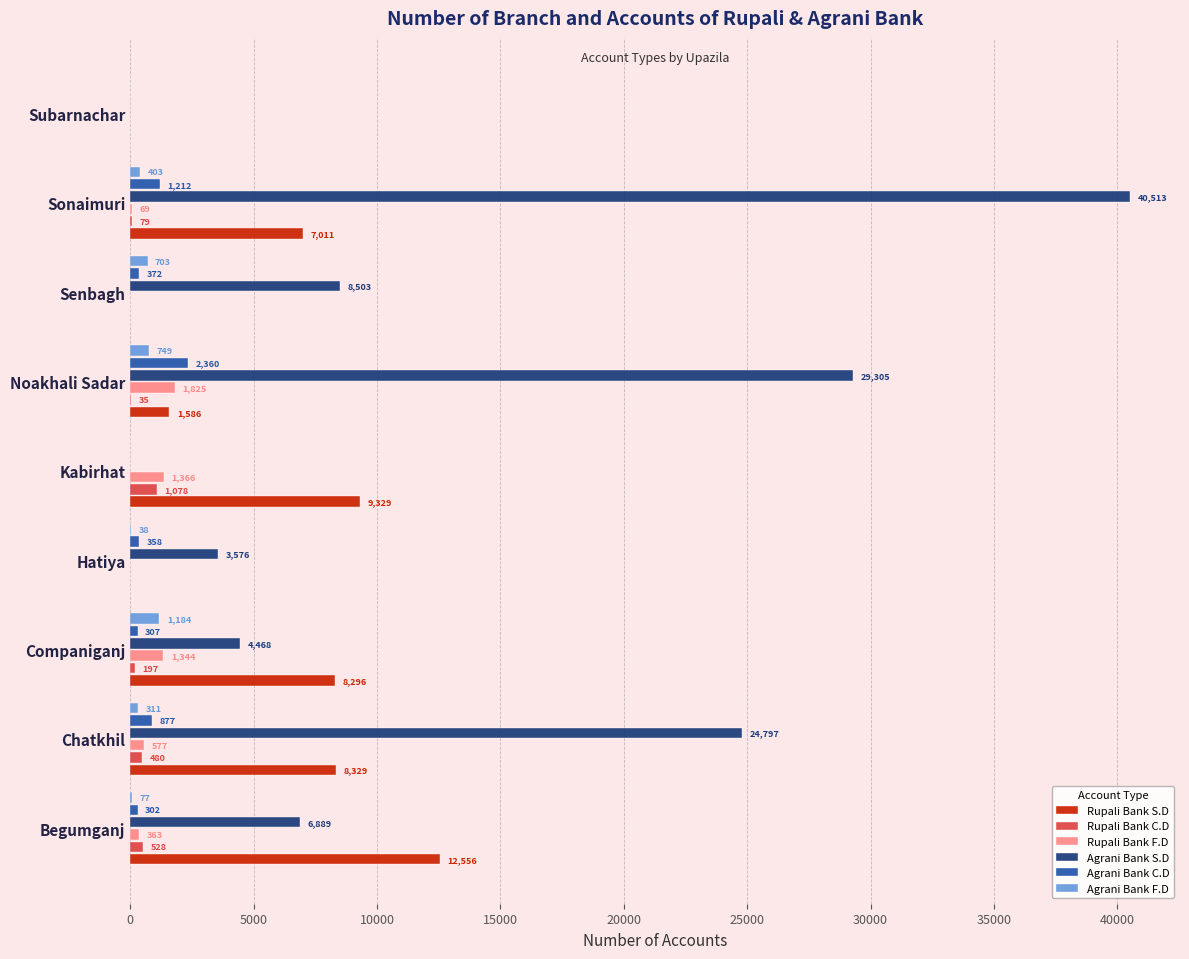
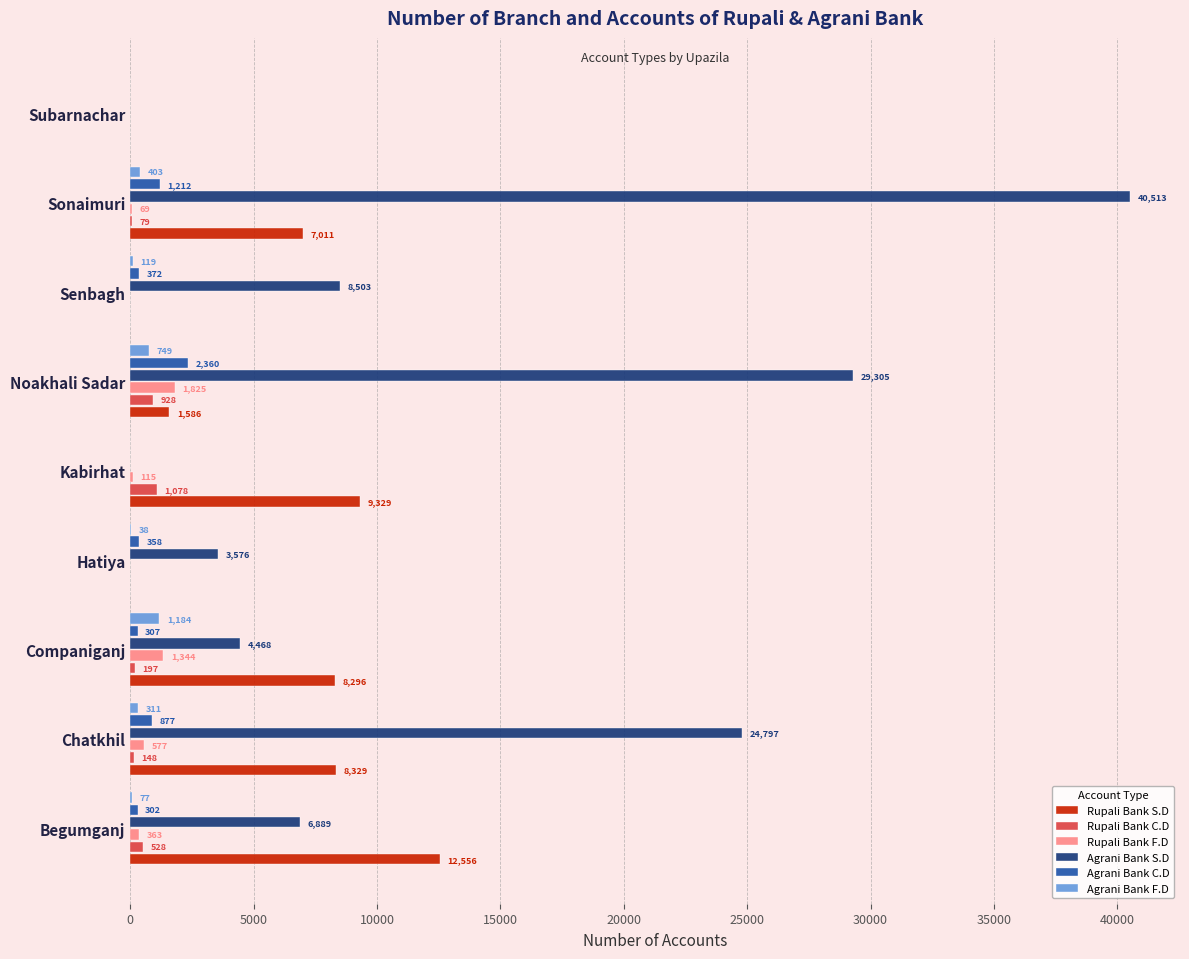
  {
    "Rupali Bank S.D": {
      "Sonaimuri": "7,011",
      "Noakhali Sadar": "1,586",
      "Kabirhat": "9,329",
      "Companiganj": "8,296",
      "Chatkhil": "8,329",
      "Begumganj": "12,556"
    },
    "Rupali Bank C.D": {
      "Sonaimuri": "79",
-     "Noakhali Sadar": "35",
+     "Noakhali Sadar": "928",
      "Kabirhat": "1,078",
      "Companiganj": "197",
-     "Chatkhil": "480",
+     "Chatkhil": "148",
      "Begumganj": "528"
    },
    "Rupali Bank F.D": {
      "Sonaimuri": "69",
      "Noakhali Sadar": "1,825",
-     "Kabirhat": "1,366",
+     "Kabirhat": "115",
      "Companiganj": "1,344",
      "Chatkhil": "577",
      "Begumganj": "363"
    },
    "Agrani Bank F.D": {
      "Sonaimuri": "403",
-     "Senbagh": "703",
+     "Senbagh": "119",
      "Noakhali Sadar": "749",
      "Hatiya": "38",
      "Companiganj": "1,184",
      "Chatkhil": "311",
      "Begumganj": "77"
    }
  }
